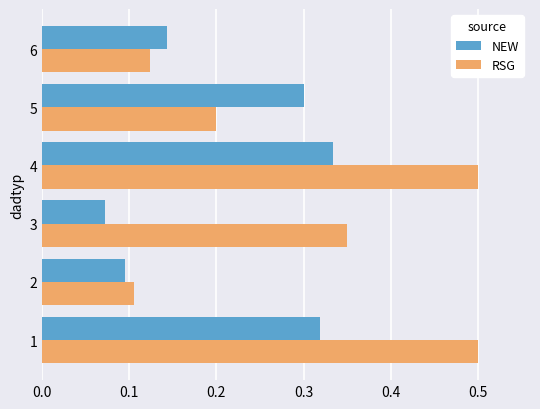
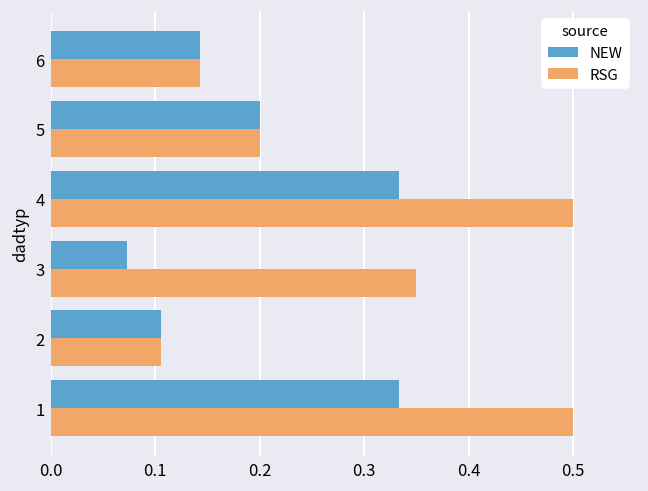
  {
    "NEW": {
      "6": 0.14,
-     "5": 0.3,
+     "5": 0.2,
      "4": 0.33,
      "3": 0.07,
-     "2": 0.10,
-     "1": 0.32
+     "2": 0.11,
+     "1": 0.33
    },
    "RSG": {
-     "6": 0.12,
+     "6": 0.14,
      "5": 0.20,
      "4": 0.50,
      "3": 0.35,
      "2": 0.11,
      "1": 0.50
    }
  }
